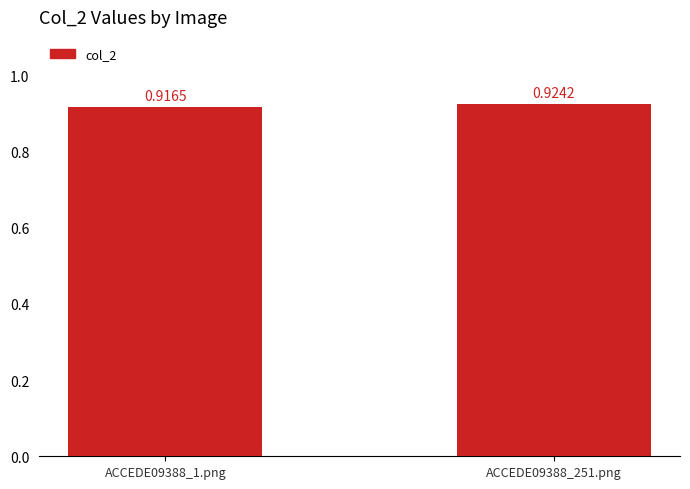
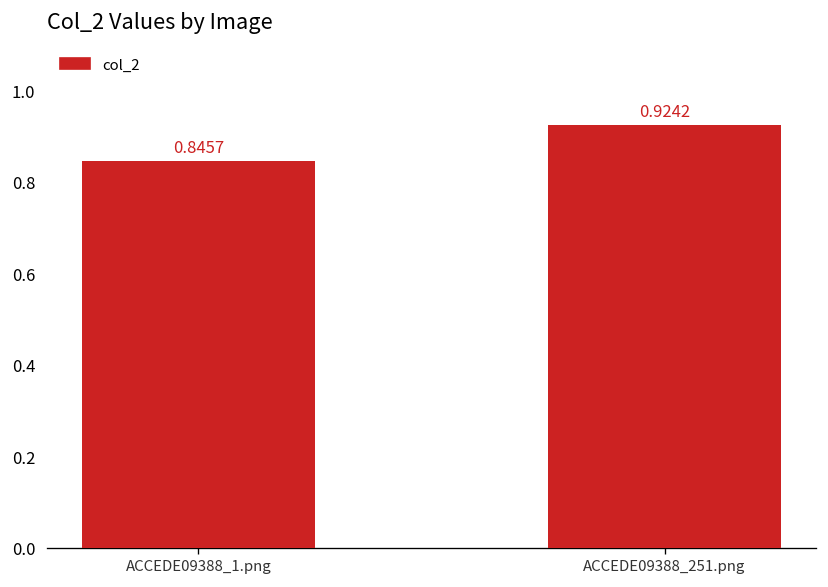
  {
-   "ACCEDE09388_1.png": 0.9165,
+   "ACCEDE09388_1.png": 0.8457,
    "ACCEDE09388_251.png": 0.9242
  }
